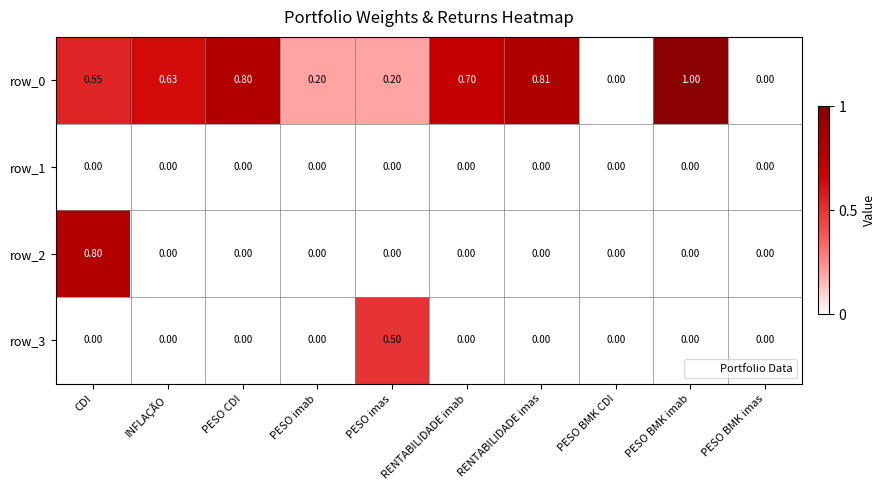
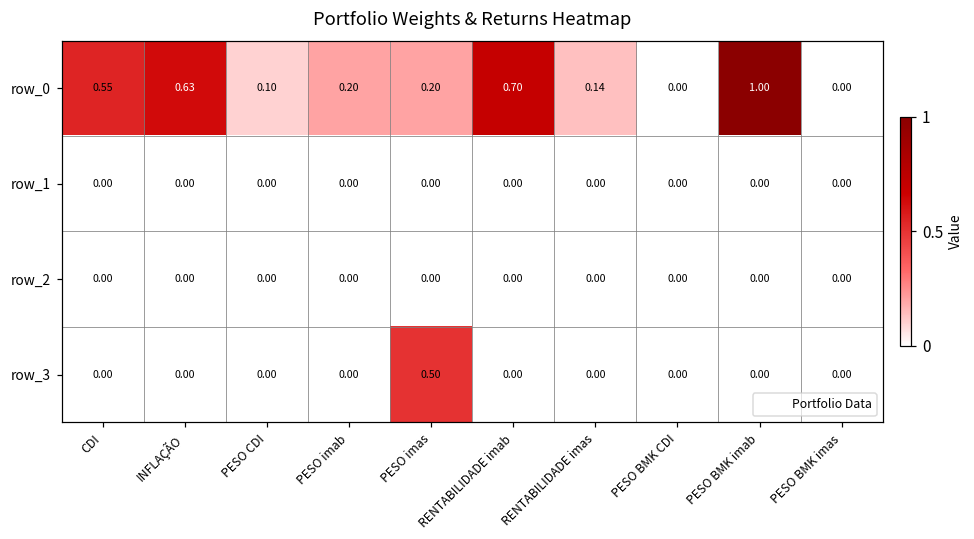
  {
    "row_0": {
      "CDI": 0.55,
      "INFLAÇÃO": 0.63,
-     "PESO CDI": 0.80,
+     "PESO CDI": 0.10,
      "PESO imab": 0.20,
      "PESO imas": 0.20,
      "RENTABILIDADE imab": 0.70,
-     "RENTABILIDADE imas": 0.81,
+     "RENTABILIDADE imas": 0.14,
      "PESO BMK CDI": 0.00,
      "PESO BMK imab": 1.00,
      "PESO BMK imas": 0.00
    },
    "row_1": {
      "CDI": 0.00,
      "INFLAÇÃO": 0.00,
      "PESO CDI": 0.00,
      "PESO imab": 0.00,
      "PESO imas": 0.00,
      "RENTABILIDADE imab": 0.00,
      "RENTABILIDADE imas": 0.00,
      "PESO BMK CDI": 0.00,
      "PESO BMK imab": 0.00,
      "PESO BMK imas": 0.00
    },
    "row_2": {
-     "CDI": 0.80,
+     "CDI": 0.00,
      "INFLAÇÃO": 0.00,
      "PESO CDI": 0.00,
      "PESO imab": 0.00,
      "PESO imas": 0.00,
      "RENTABILIDADE imab": 0.00,
      "RENTABILIDADE imas": 0.00,
      "PESO BMK CDI": 0.00,
      "PESO BMK imab": 0.00,
      "PESO BMK imas": 0.00
    },
    "row_3": {
      "CDI": 0.00,
      "INFLAÇÃO": 0.00,
      "PESO CDI": 0.00,
      "PESO imab": 0.00,
      "PESO imas": 0.50,
      "RENTABILIDADE imab": 0.00,
      "RENTABILIDADE imas": 0.00,
      "PESO BMK CDI": 0.00,
      "PESO BMK imab": 0.00,
      "PESO BMK imas": 0.00
    }
  }
